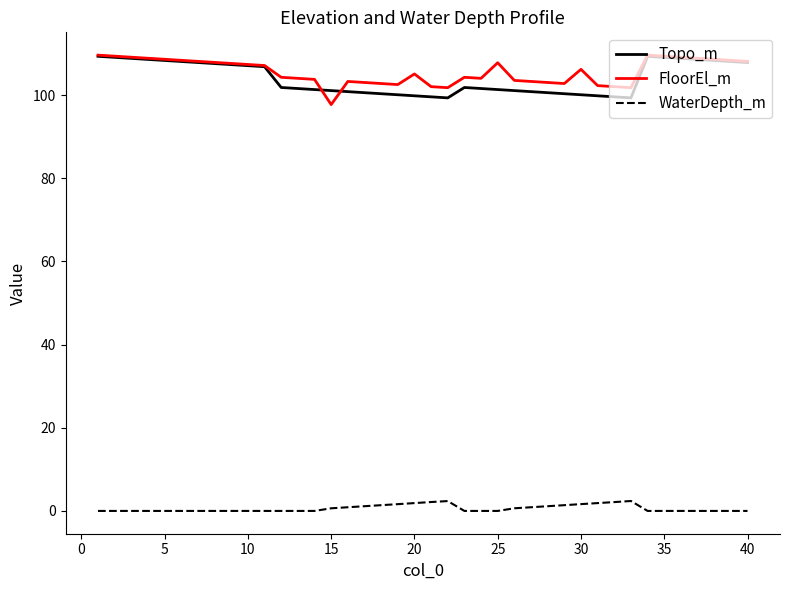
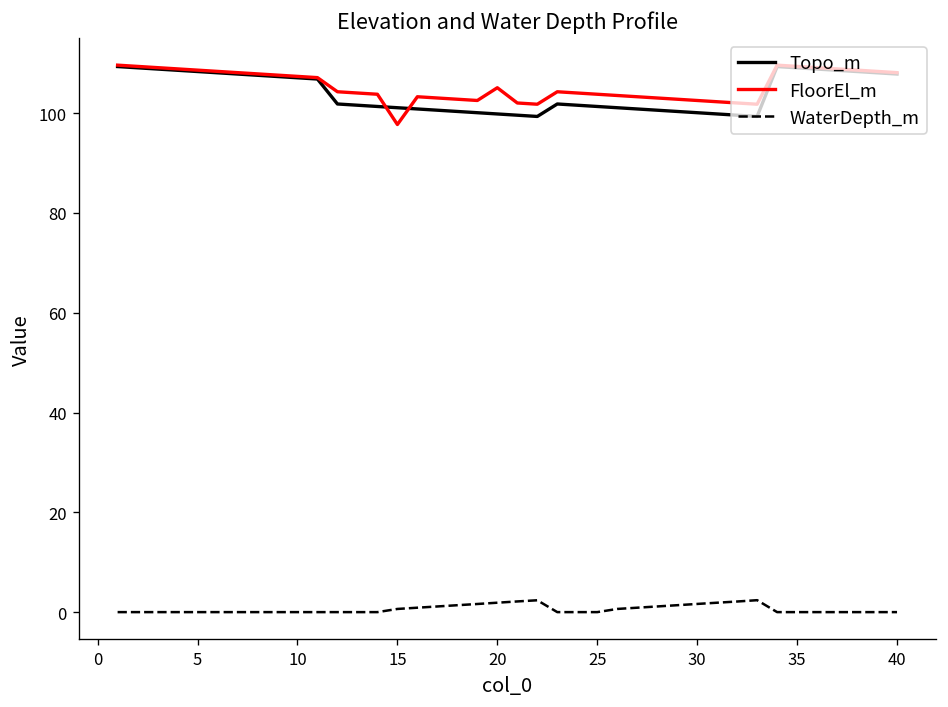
  {
    "FloorEl_m": {
      "15": 98,
      "20": 105,
-     "25": 108,
-     "30": 106
+     "25": 104,
+     "30": 103
    }
  }
